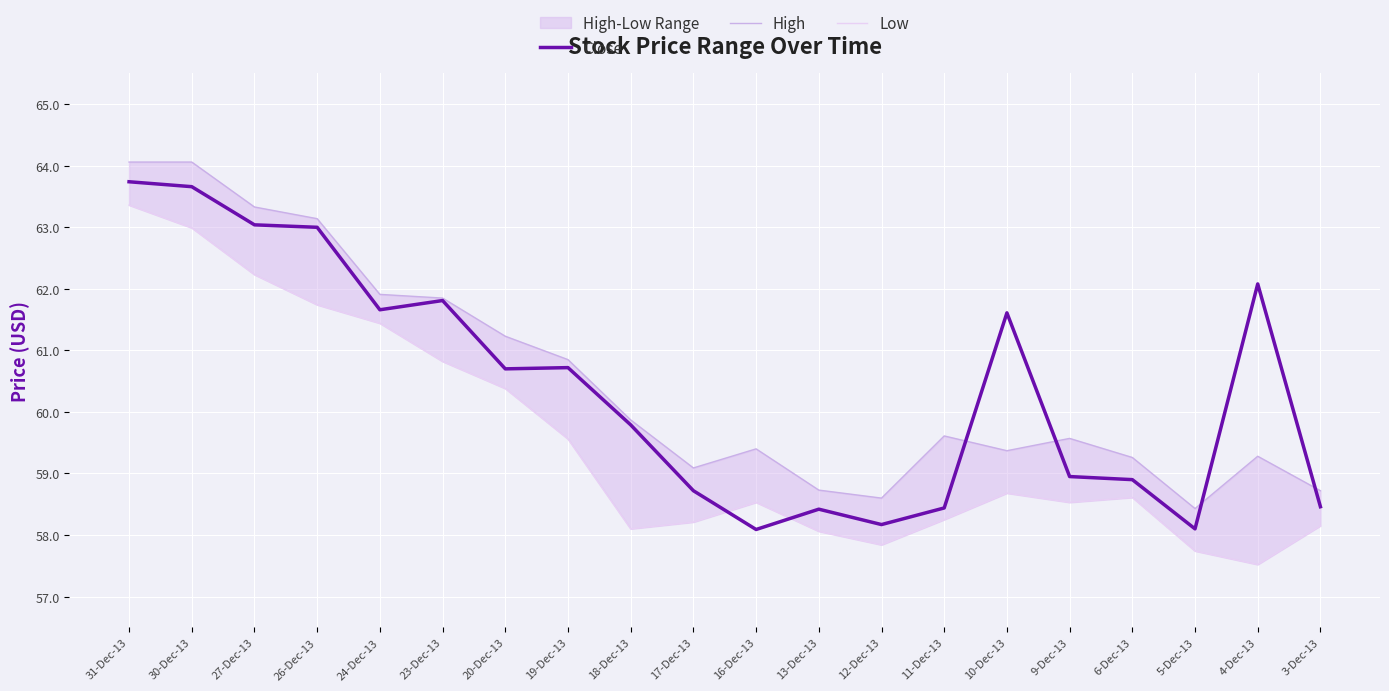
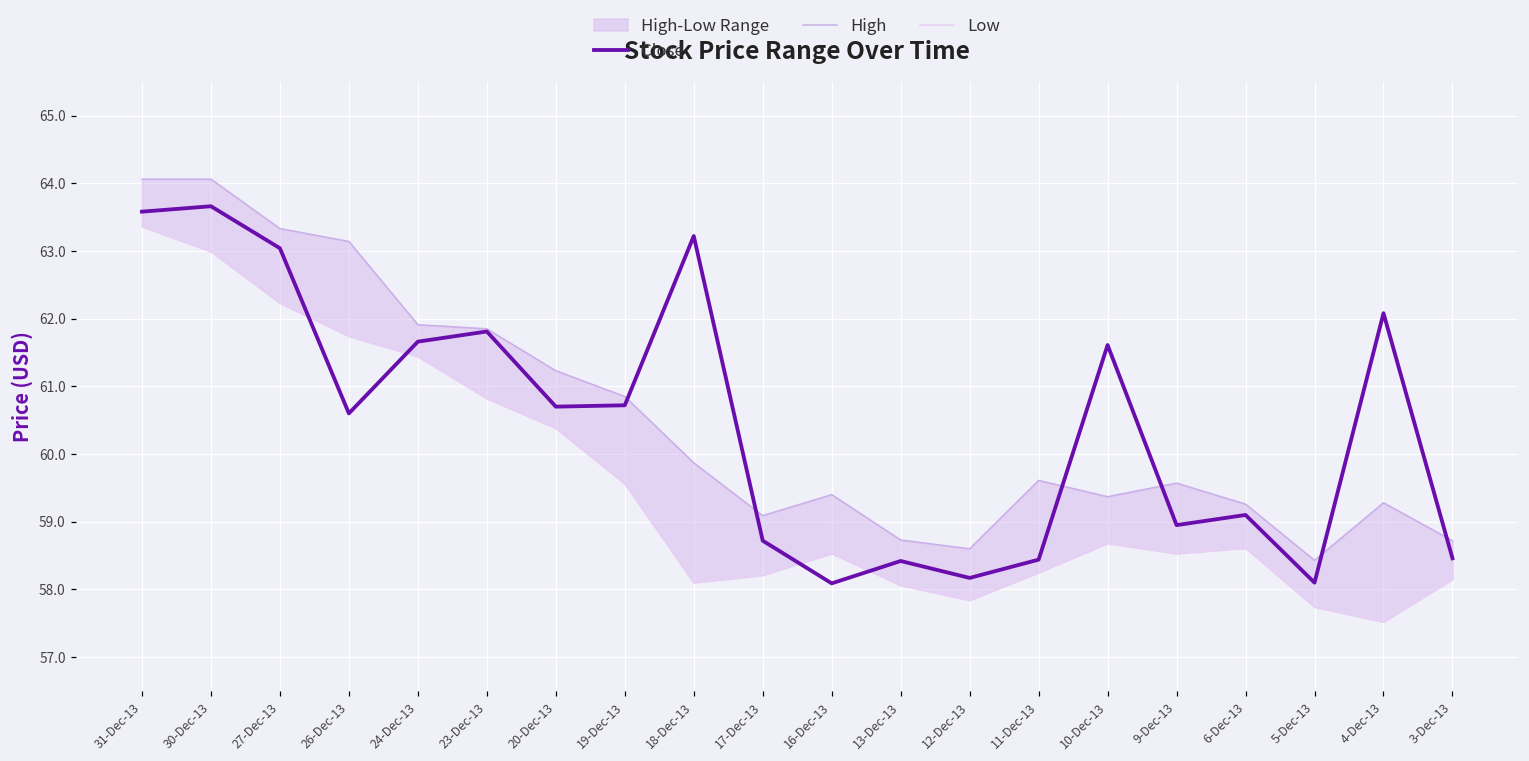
  {
    "Close": {
-     "31-Dec-13": 63.7,
+     "31-Dec-13": 63.6,
      "30-Dec-13": 63.7,
      "27-Dec-13": 63.0,
-     "26-Dec-13": 63.0,
+     "26-Dec-13": 60.6,
      "24-Dec-13": 61.7,
      "20-Dec-13": 60.7,
      "19-Dec-13": 60.7,
-     "18-Dec-13": 59.8,
+     "18-Dec-13": 63.2,
      "17-Dec-13": 58.7,
      "16-Dec-13": 58.1,
      "13-Dec-13": 58.4,
      "12-Dec-13": 58.2,
      "11-Dec-13": 58.4,
      "10-Dec-13": 61.6,
      "9-Dec-13": 59.0,
-     "6-Dec-13": 58.9,
+     "6-Dec-13": 59.1,
      "5-Dec-13": 58.1,
      "4-Dec-13": 62.1,
      "3-Dec-13": 58.5
    }
  }
